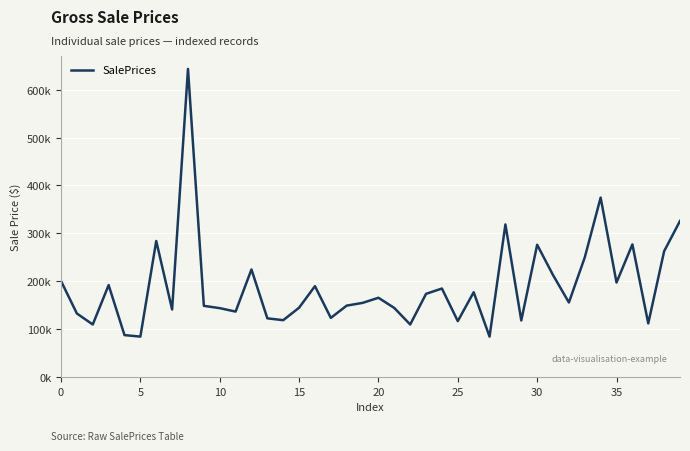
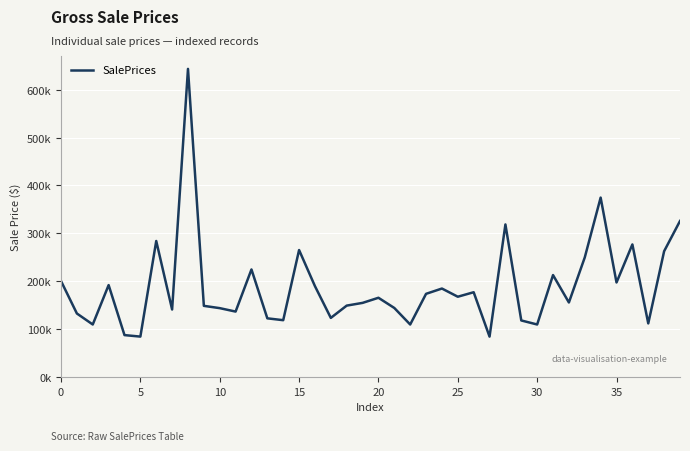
  {
    "0": 200000,
    "5": 80000,
    "10": 140000,
-   "15": 140000,
+   "15": 270000,
    "20": 170000,
-   "25": 120000,
-   "30": 280000,
+   "25": 170000,
+   "30": 110000,
    "35": 200000
  }
